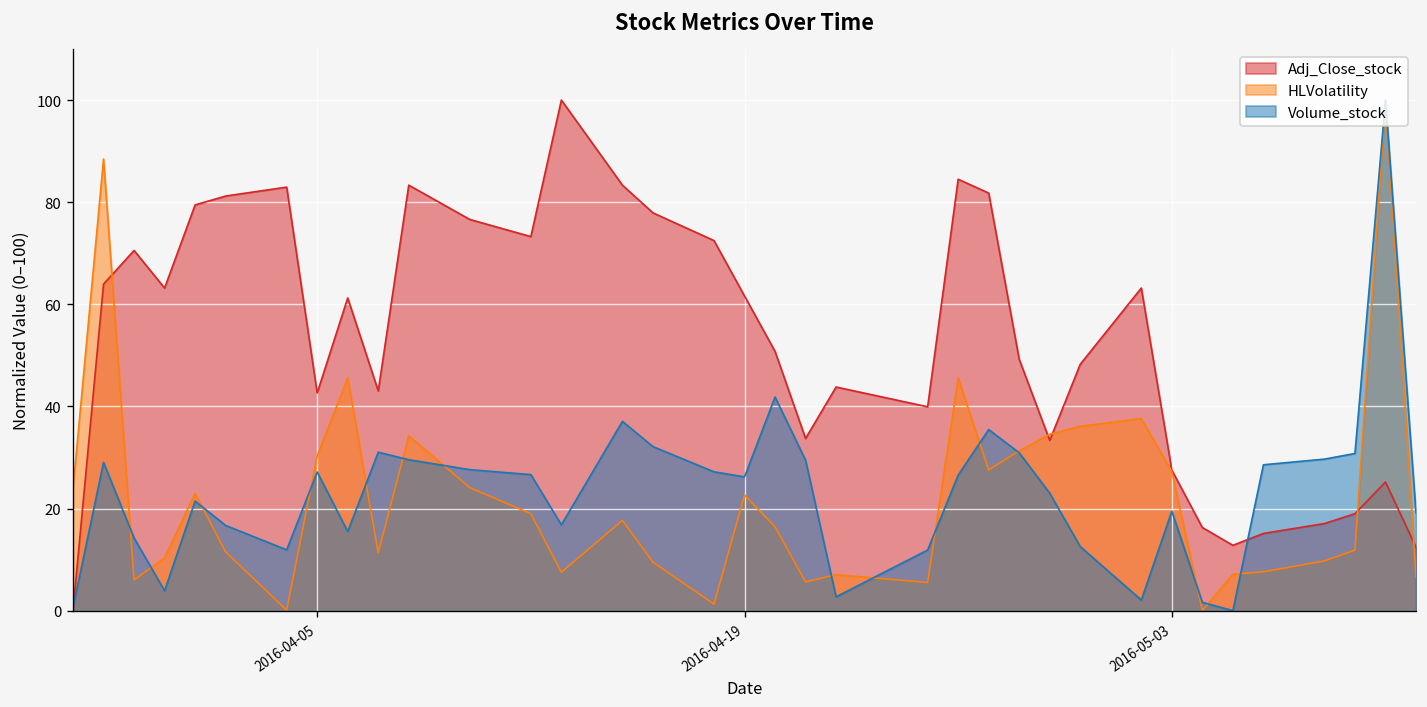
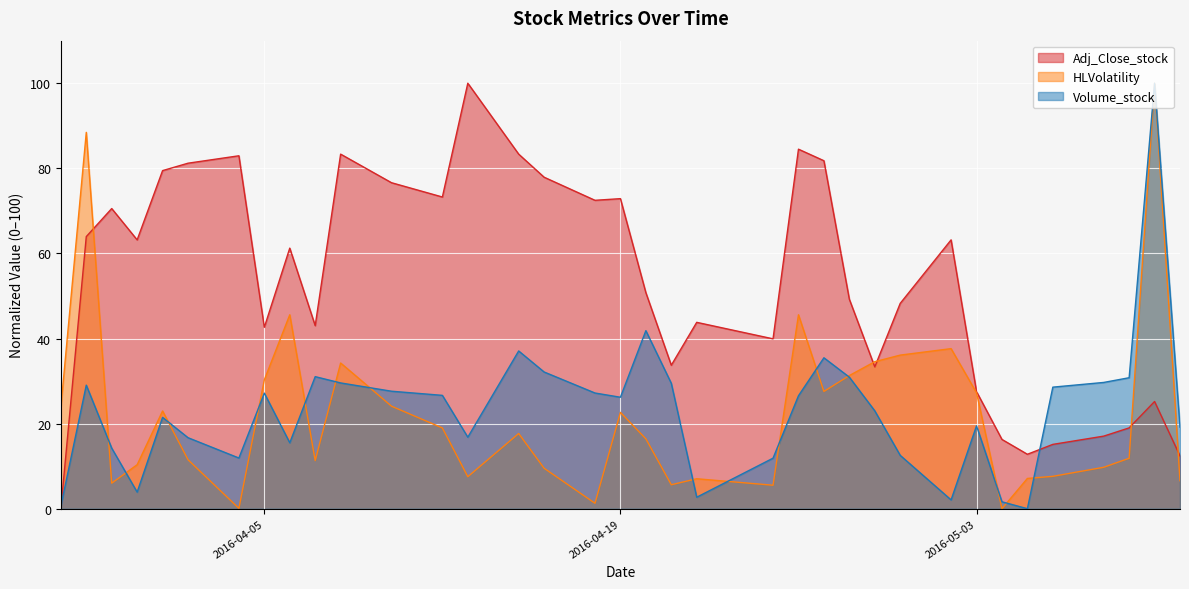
  {
    "Adj_Close_stock": {
      "2016-04-05": 43,
-     "2016-04-19": 62
+     "2016-04-19": 73
    },
    "HLVolatility": {
      "2016-04-05": 30,
      "2016-04-19": 23
    },
    "Volume_stock": {
      "2016-04-05": 27,
      "2016-04-19": 26,
      "2016-05-03": 19
    }
  }
